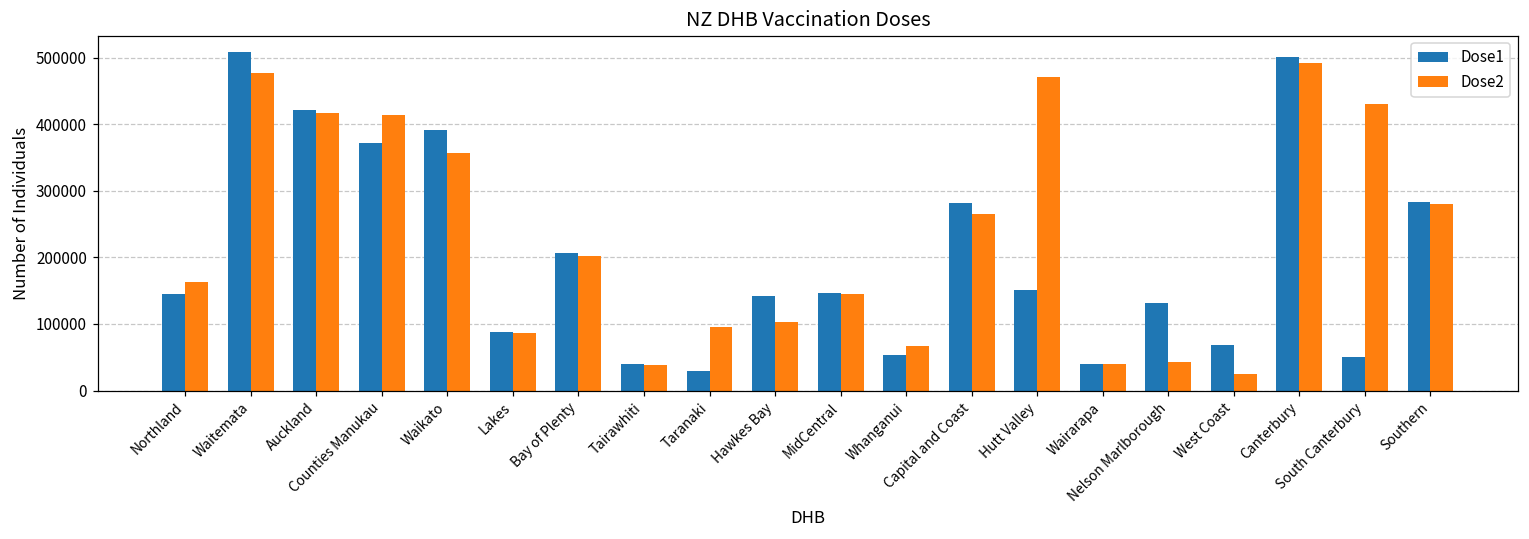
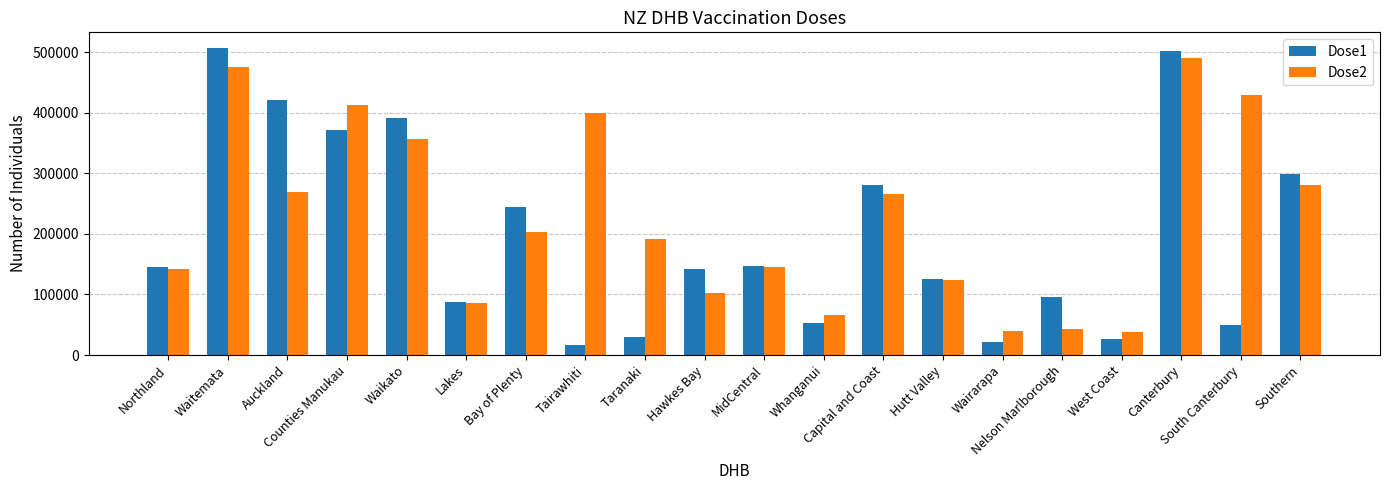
  {
    "Dose1": {
      "Northland": 150000,
      "Waitemata": 510000,
      "Auckland": 420000,
      "Counties Manukau": 370000,
      "Waikato": 390000,
      "Lakes": 90000,
-     "Bay of Plenty": 210000,
-     "Tairawhiti": 40000,
+     "Bay of Plenty": 240000,
+     "Tairawhiti": 20000,
      "Taranaki": 30000,
      "Hawkes Bay": 140000,
      "MidCentral": 150000,
      "Whanganui": 50000,
      "Capital and Coast": 280000,
-     "Hutt Valley": 150000,
-     "Wairarapa": 40000,
-     "Nelson Marlborough": 130000,
-     "West Coast": 70000,
+     "Hutt Valley": 130000,
+     "Wairarapa": 20000,
+     "Nelson Marlborough": 100000,
+     "West Coast": 30000,
      "Canterbury": 500000,
      "South Canterbury": 50000,
-     "Southern": 280000
+     "Southern": 300000
    },
    "Dose2": {
-     "Northland": 160000,
+     "Northland": 140000,
      "Waitemata": 480000,
-     "Auckland": 420000,
+     "Auckland": 270000,
      "Counties Manukau": 410000,
      "Waikato": 360000,
      "Lakes": 90000,
      "Bay of Plenty": 200000,
-     "Tairawhiti": 40000,
-     "Taranaki": 100000,
+     "Tairawhiti": 400000,
+     "Taranaki": 190000,
      "Hawkes Bay": 100000,
      "MidCentral": 140000,
      "Whanganui": 70000,
      "Capital and Coast": 270000,
-     "Hutt Valley": 470000,
+     "Hutt Valley": 120000,
      "Wairarapa": 40000,
      "Nelson Marlborough": 40000,
-     "West Coast": 30000,
+     "West Coast": 40000,
      "Canterbury": 490000,
      "South Canterbury": 430000,
      "Southern": 280000
    }
  }
